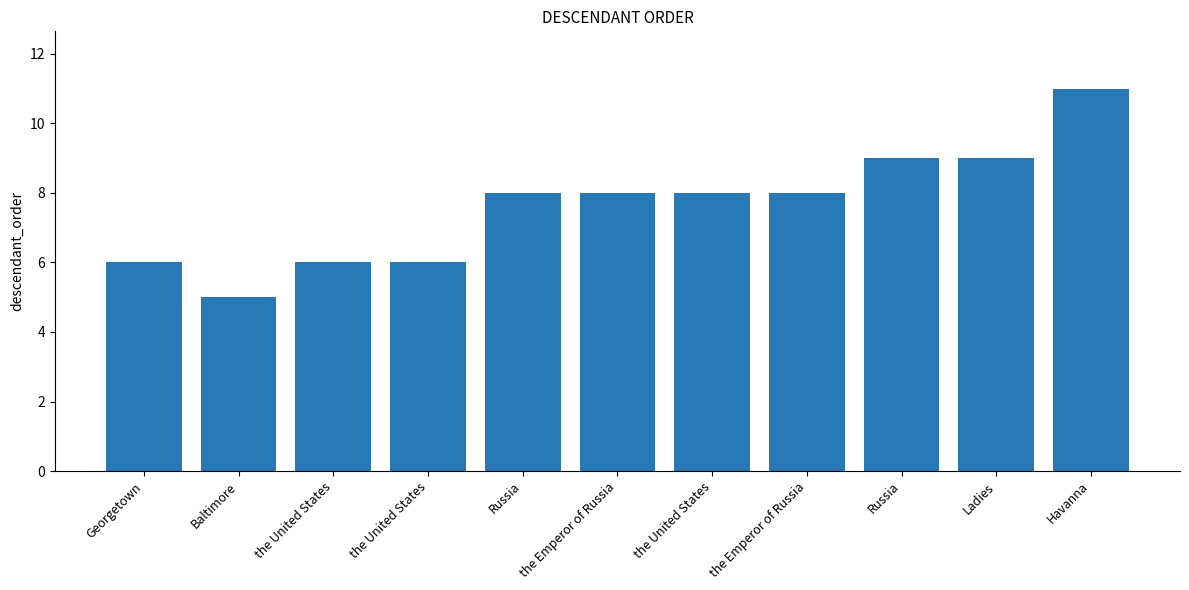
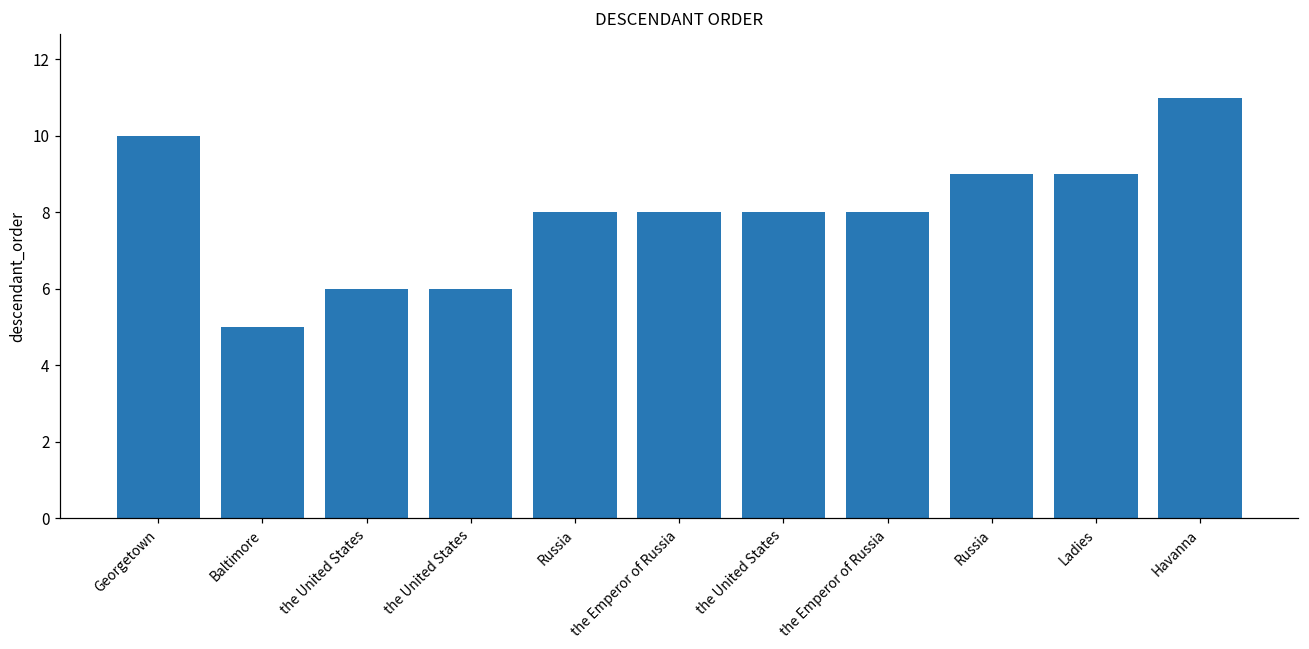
  {
-   "Georgetown": 6,
+   "Georgetown": 10,
    "Baltimore": 5,
    "Ladies": 9,
    "Havanna": 11
  }
